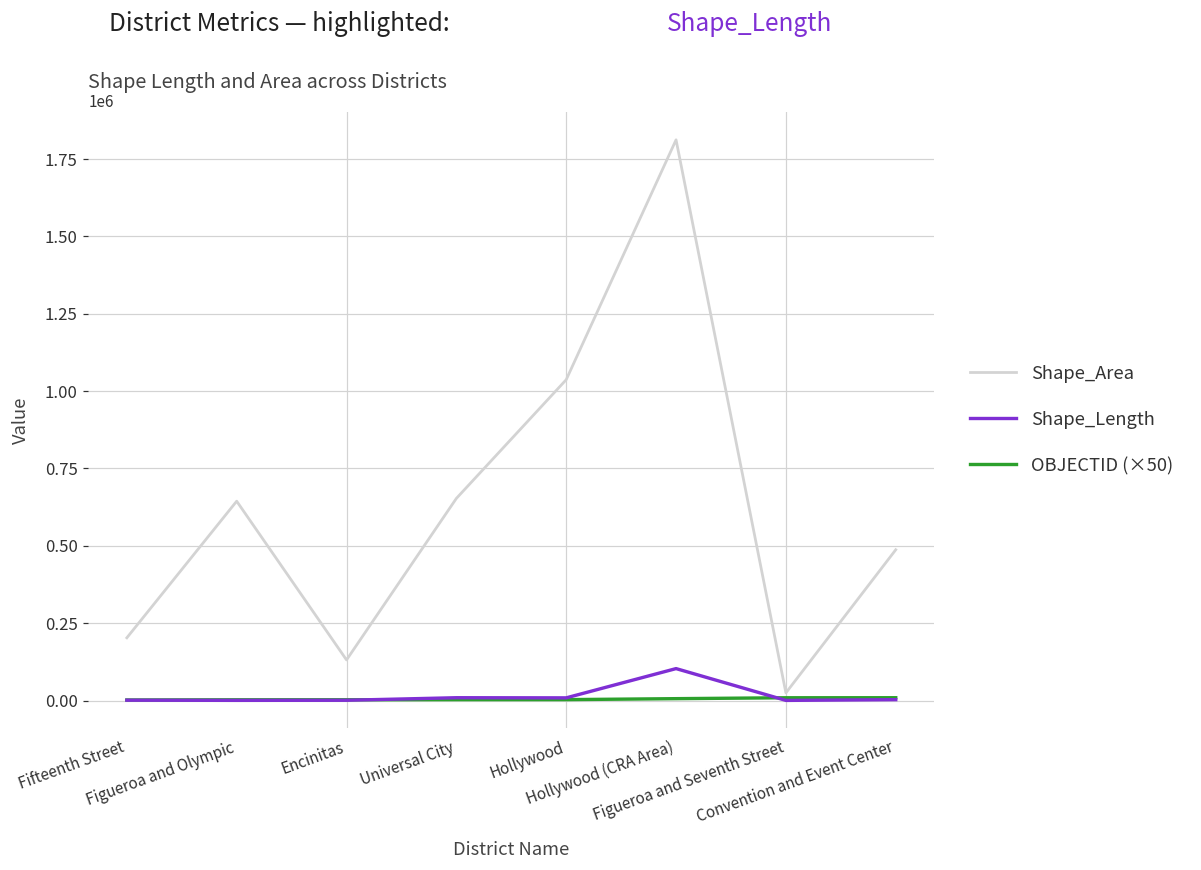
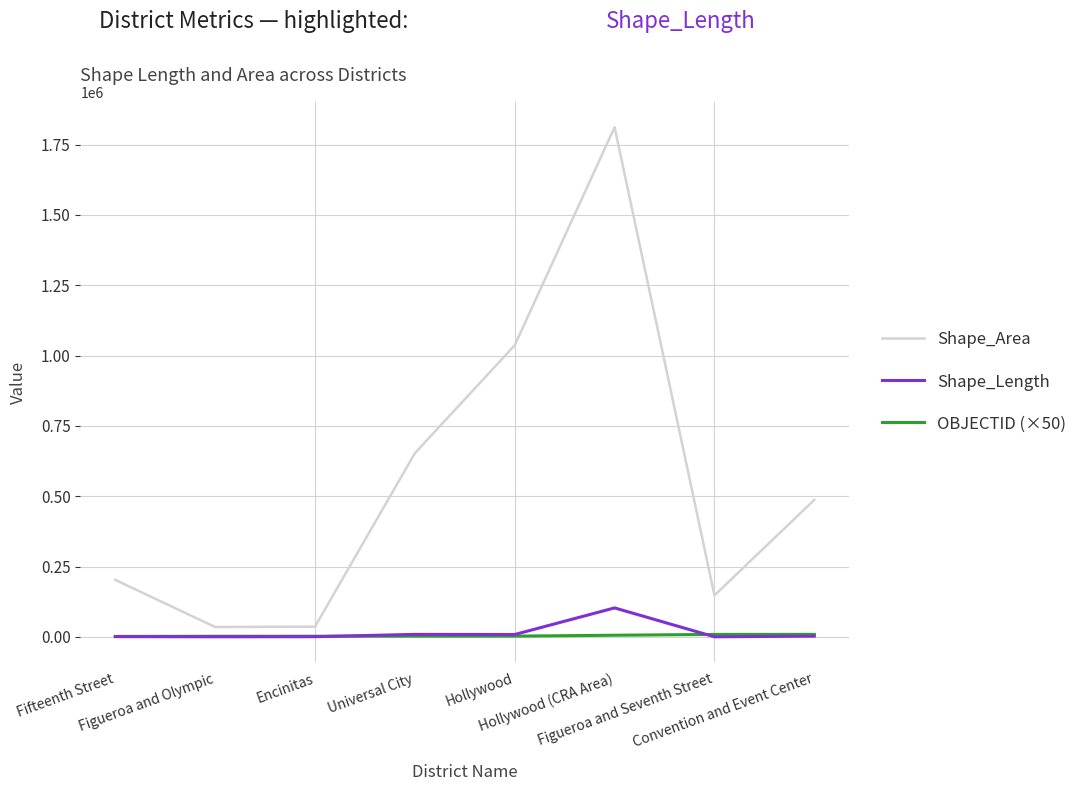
  {
    "Shape_Area": {
      "Fifteenth Street": 200000,
-     "Figueroa and Olympic": 640000,
-     "Encinitas": 130000,
+     "Figueroa and Olympic": 40000,
+     "Encinitas": 40000,
      "Universal City": 650000,
      "Hollywood": 1040000,
      "Hollywood (CRA Area)": 1810000,
-     "Figueroa and Seventh Street": 20000,
+     "Figueroa and Seventh Street": 150000,
      "Convention and Event Center": 490000
    },
    "Shape_Length": {
      "Hollywood (CRA Area)": 100000
    },
    "OBJECTID (×50)": {
      "Hollywood (CRA Area)": 10000
    }
  }
